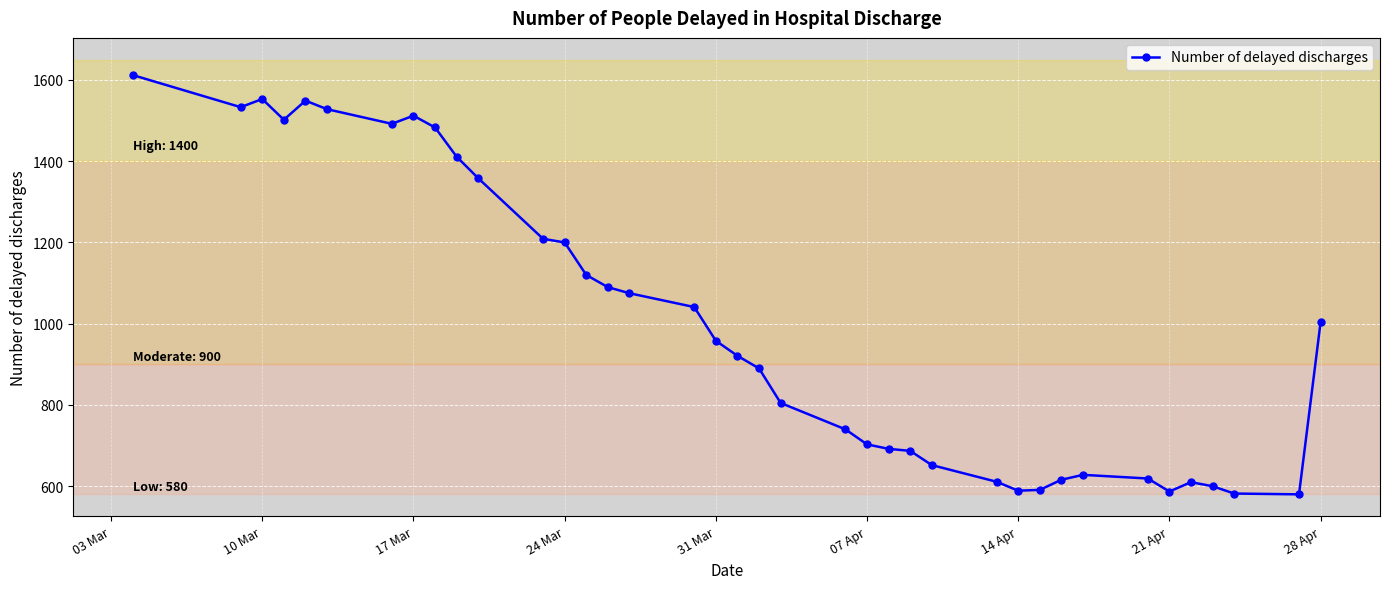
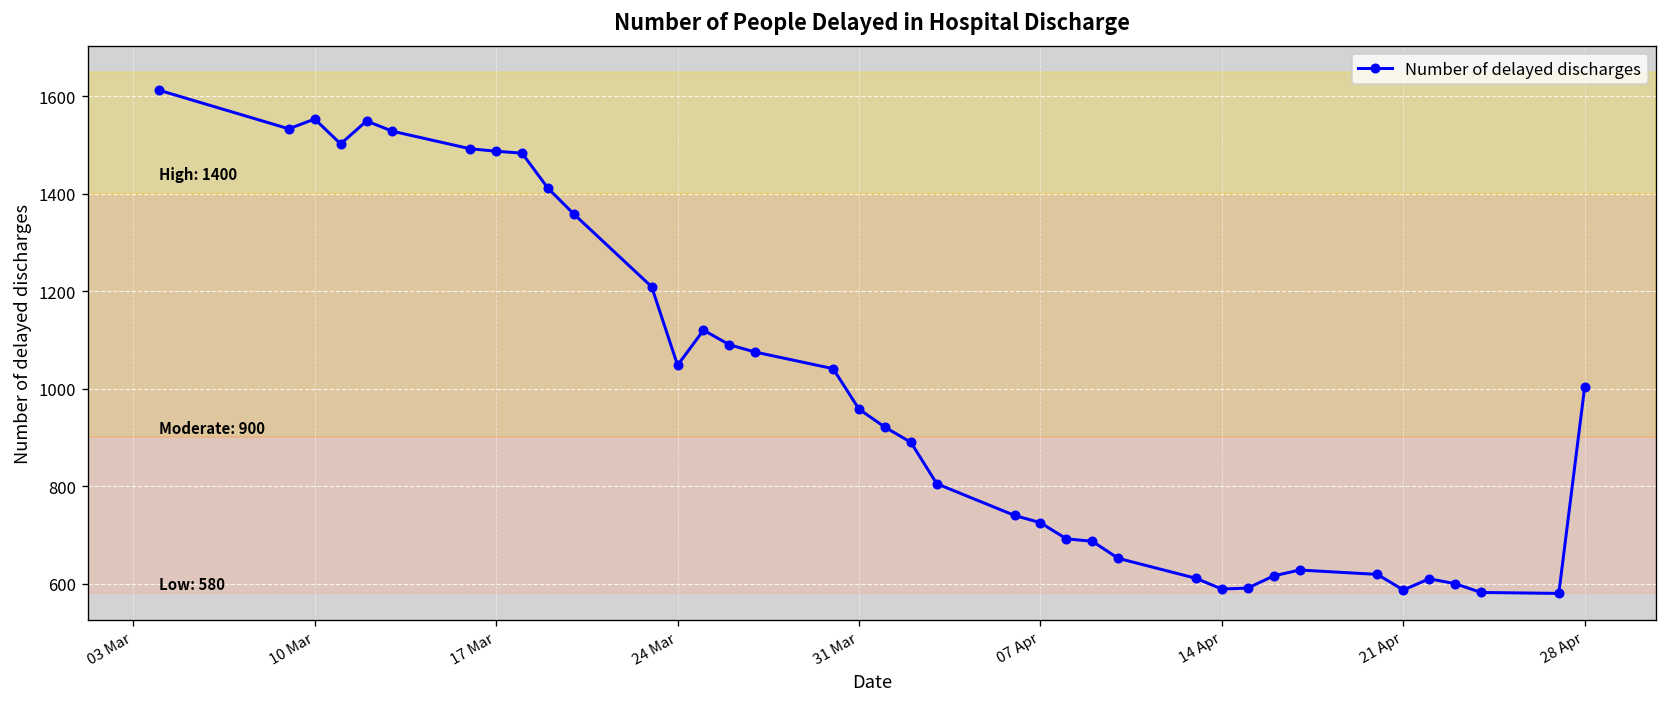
  {
    "10 Mar": 1550,
-   "17 Mar": 1510,
-   "24 Mar": 1200,
+   "17 Mar": 1490,
+   "24 Mar": 1050,
    "31 Mar": 960,
-   "07 Apr": 700,
+   "07 Apr": 730,
    "14 Apr": 590,
    "21 Apr": 590,
    "28 Apr": 1000
  }
